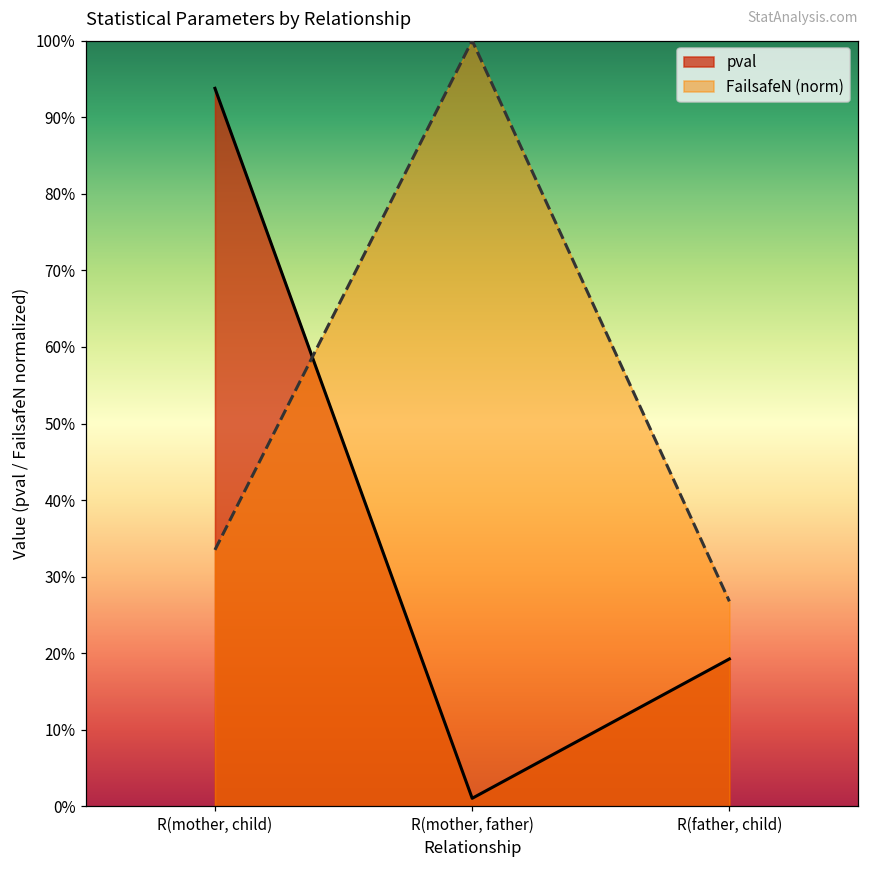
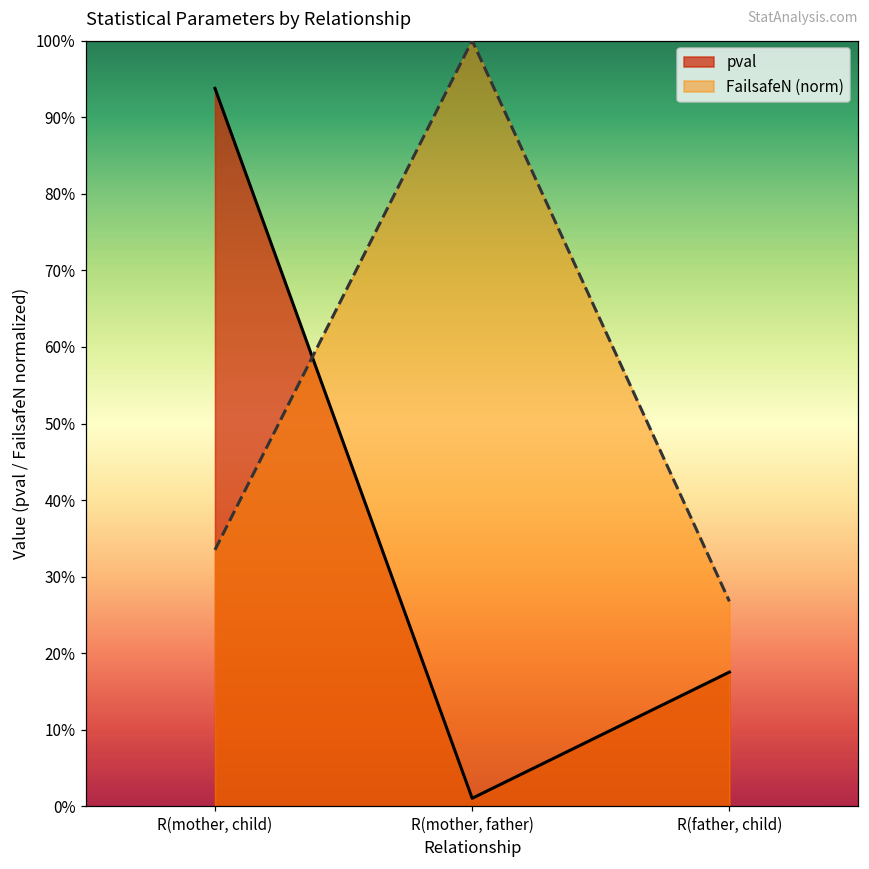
  {
    "pval": {
      "R(mother, child)": "94%",
      "R(mother, father)": "1%",
-     "R(father, child)": "19%"
+     "R(father, child)": "18%"
    },
    "FailsafeN (norm)": {
      "R(mother, child)": "34%",
      "R(mother, father)": "100%",
      "R(father, child)": "27%"
    }
  }
